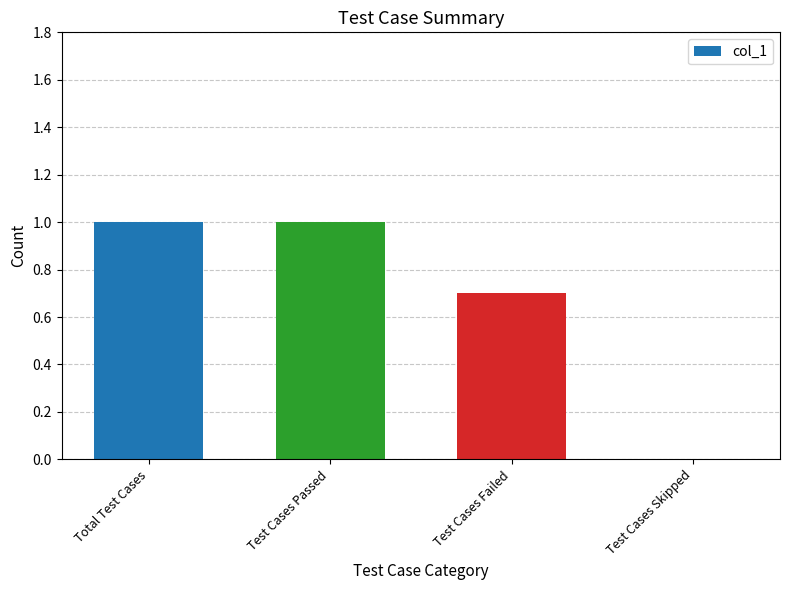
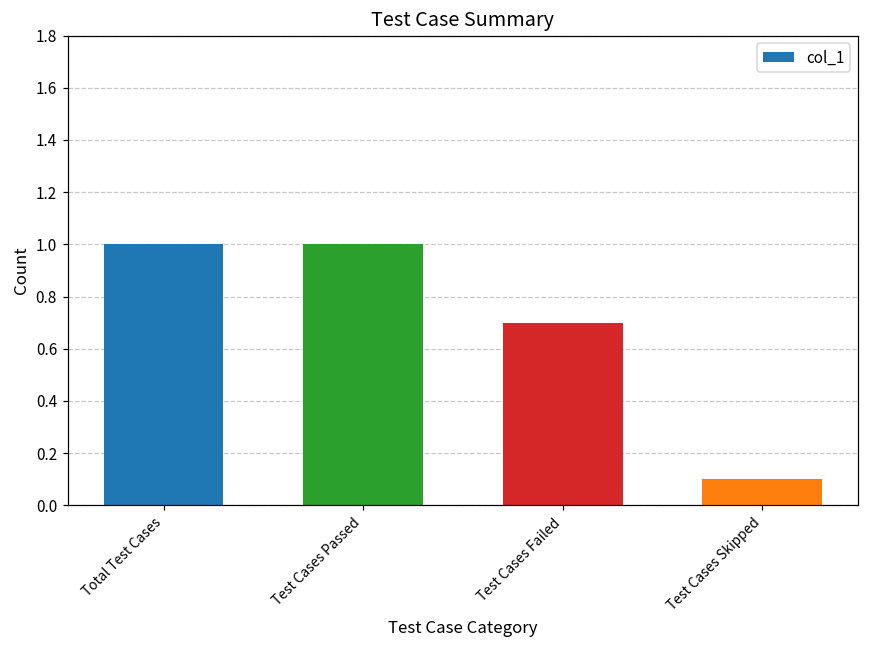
  {
    "Total Test Cases": 1.0,
    "Test Cases Passed": 1.0,
    "Test Cases Failed": 0.7,
-   "Test Cases Skipped": 0.0
+   "Test Cases Skipped": 0.1
  }
